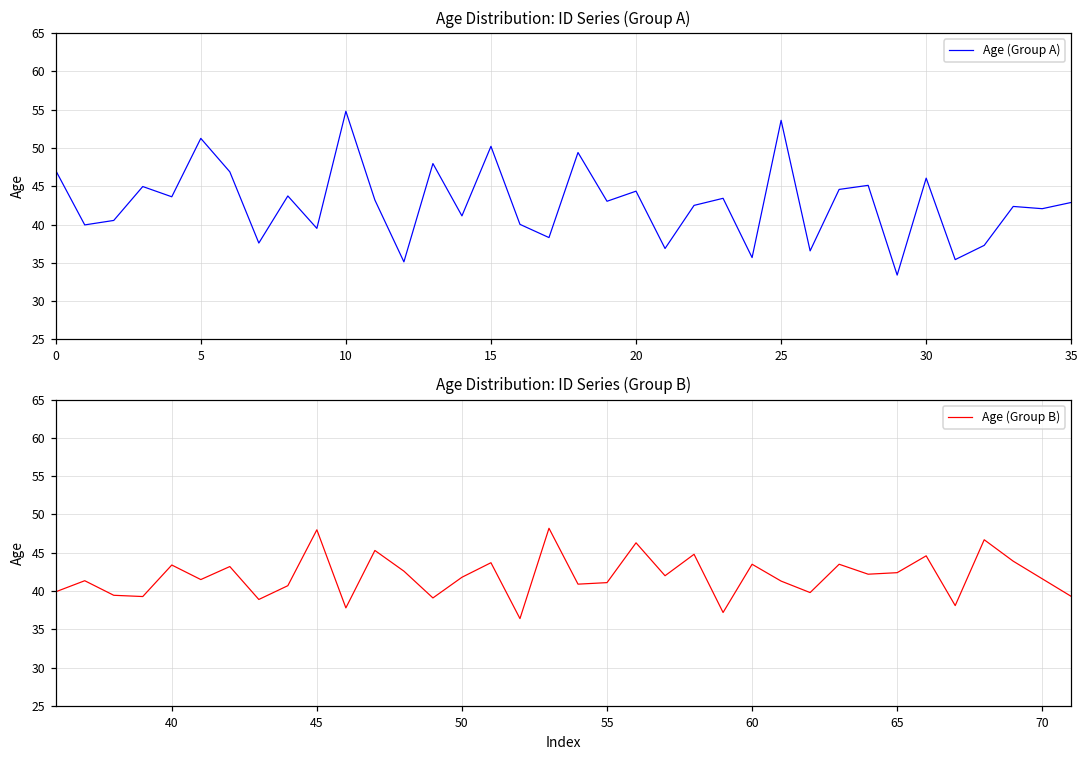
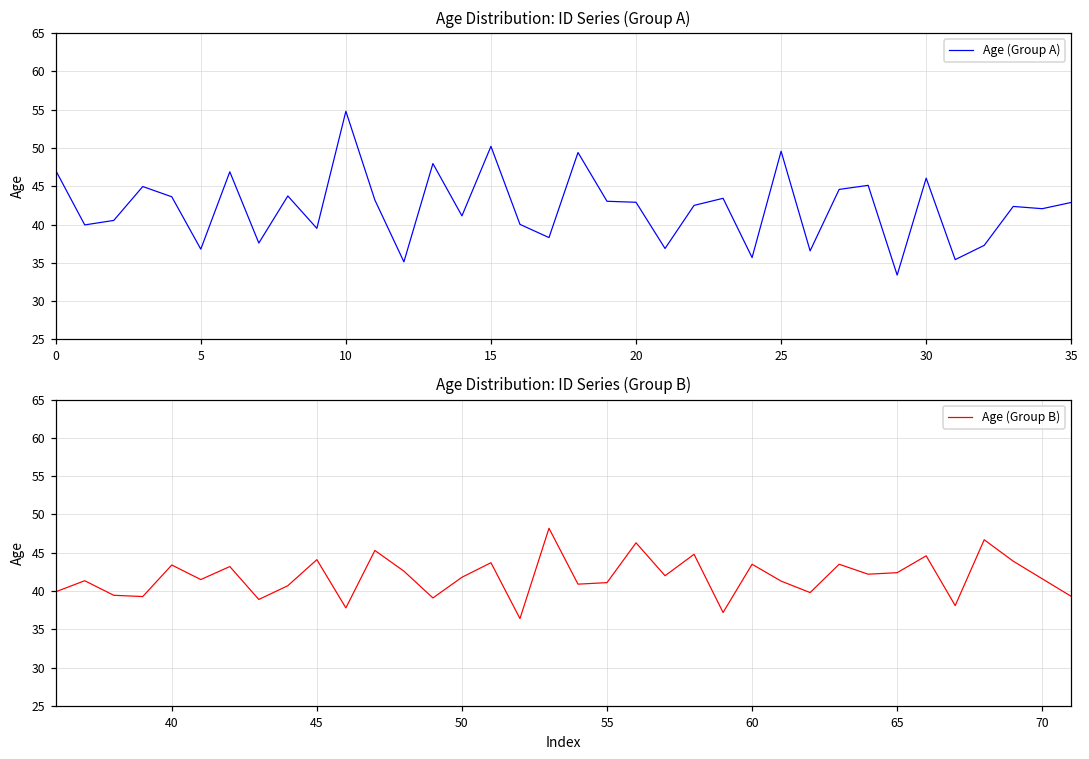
  {
    "Age Distribution: ID Series (Group A)": {
      "0": 47,
-     "5": 51,
+     "5": 37,
      "10": 55,
      "15": 50,
-     "20": 44,
-     "25": 54,
+     "20": 43,
+     "25": 50,
      "30": 46,
      "35": 43
    },
    "Age Distribution: ID Series (Group B)": {
      "40": 43,
-     "45": 48,
+     "45": 44,
      "50": 42,
      "55": 41,
      "60": 44,
      "65": 42,
      "70": 42
    }
  }
